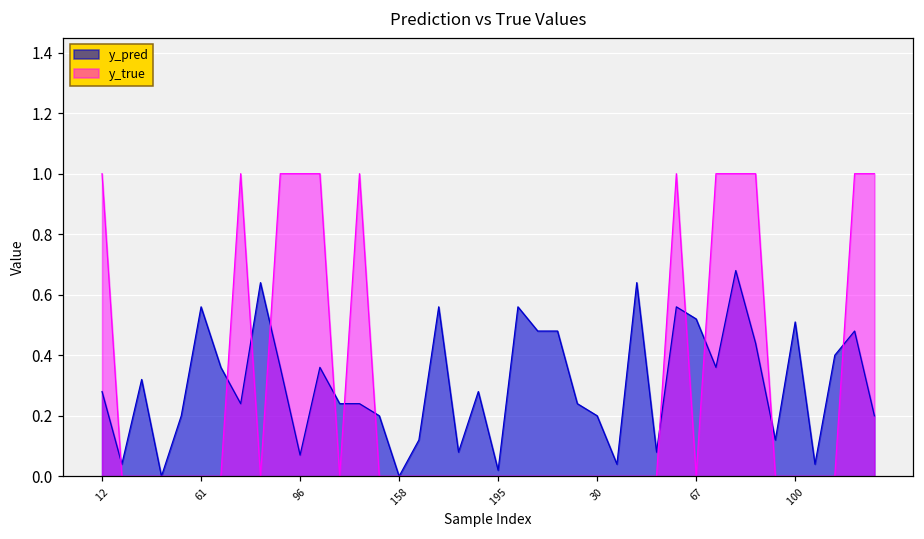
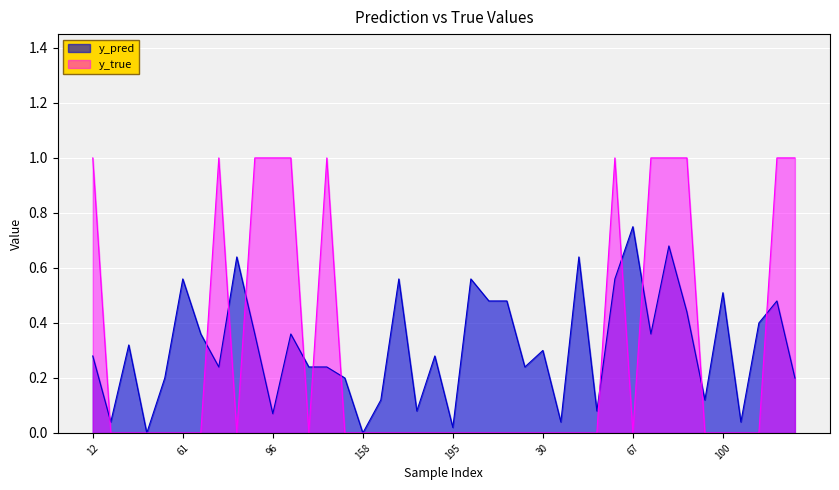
  {
    "y_pred": {
      "61": 0.56,
      "96": 0.07,
      "195": 0.02,
-     "30": 0.2,
-     "67": 0.52,
+     "30": 0.3,
+     "67": 0.75,
      "100": 0.51
    },
    "y_true": {
      "61": 0.00,
      "96": 1.00,
      "195": 0.00,
      "30": 0.00,
      "67": 0.00,
      "100": 0.00
    }
  }
